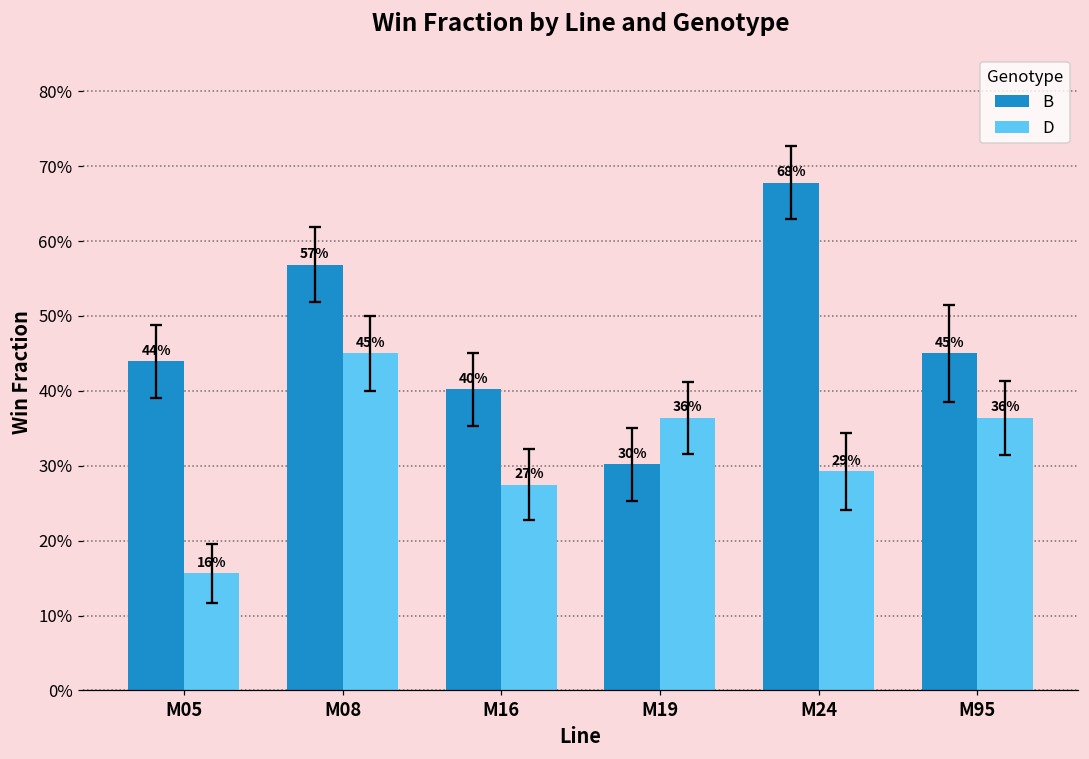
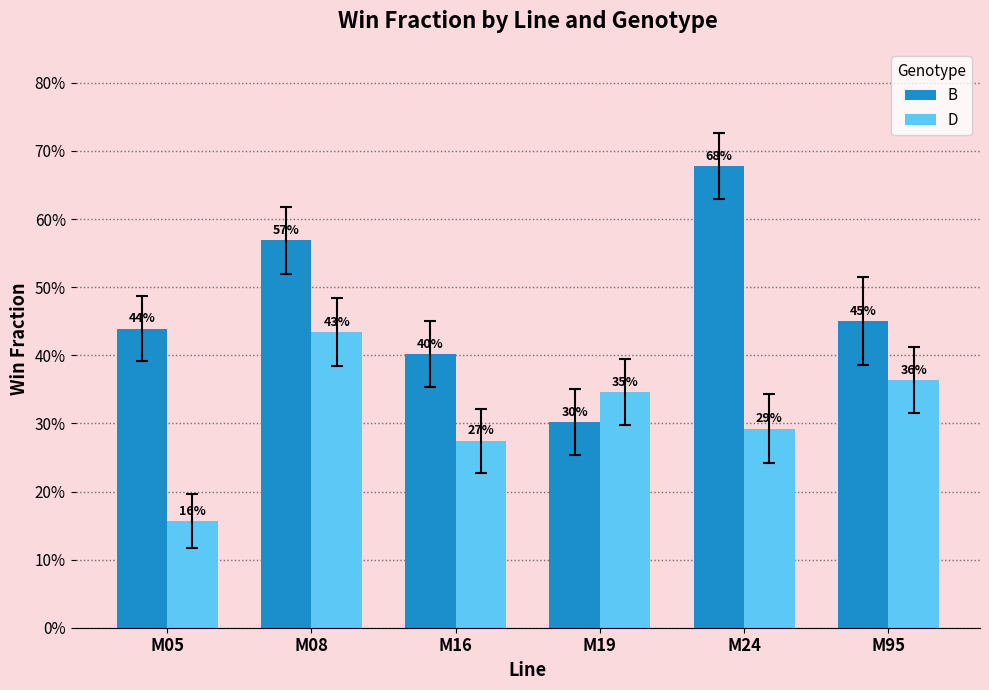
  {
    "D": {
      "M05": "16%",
-     "M08": "45%",
+     "M08": "43%",
      "M16": "27%",
-     "M19": "36%",
+     "M19": "35%",
      "M24": "29%",
      "M95": "36%"
    }
  }
